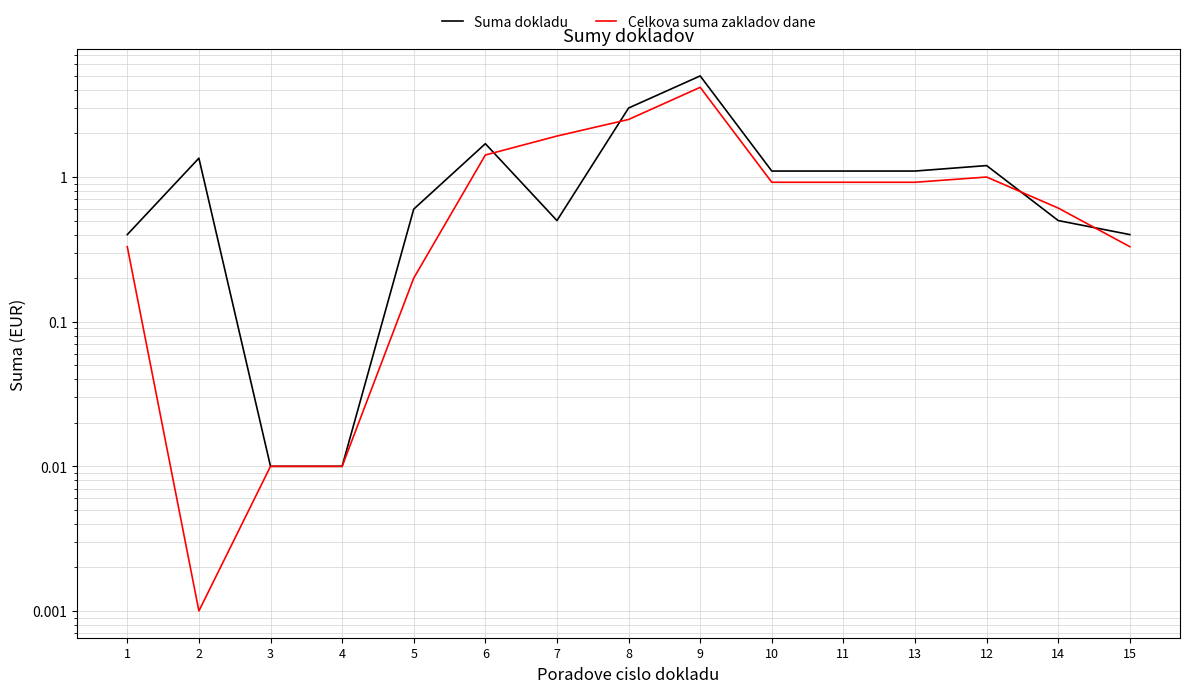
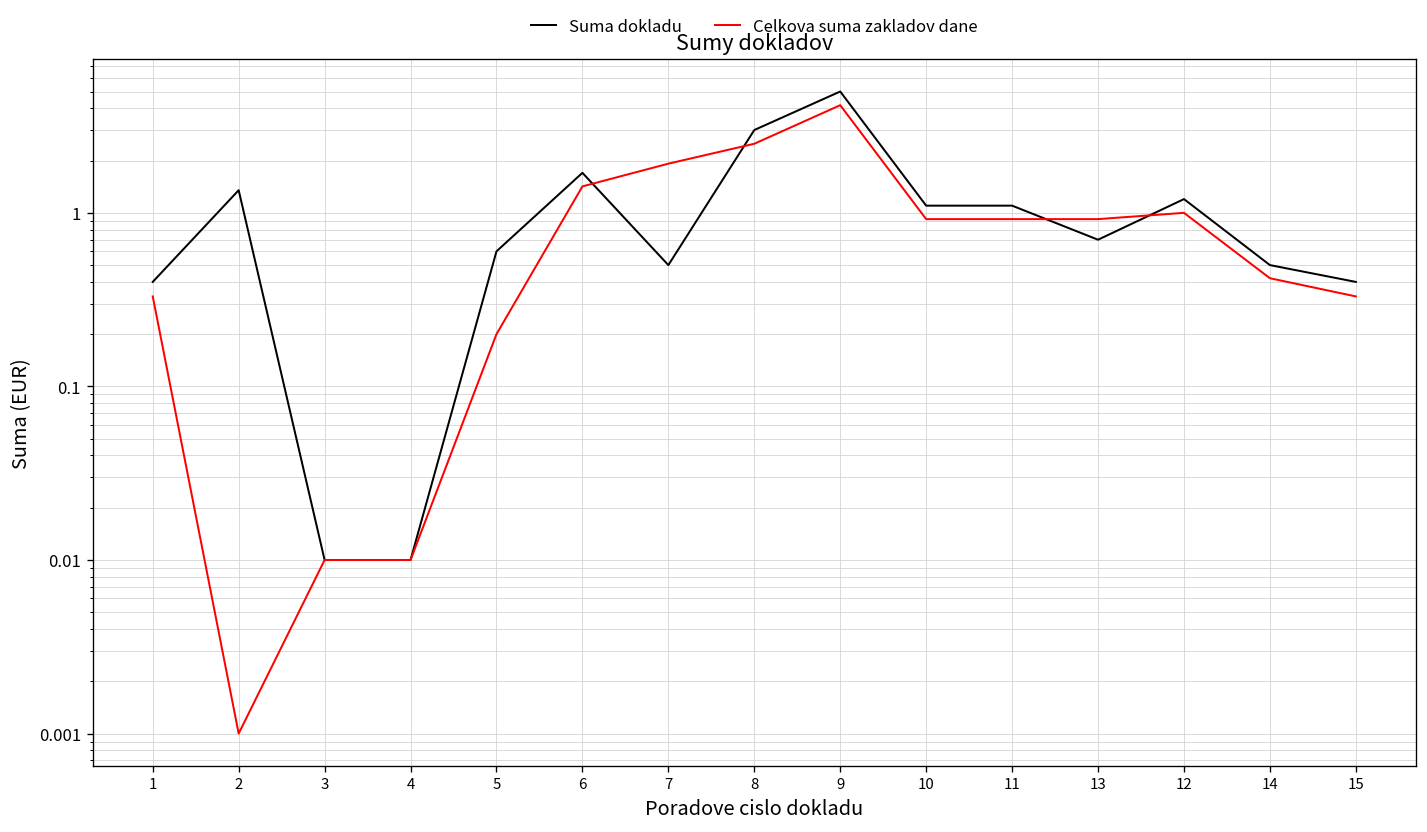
  {
    "Suma dokladu": {
      "1": 0.4,
      "2": 1.4,
      "5": 0.6,
      "6": 1.7,
      "7": 0.5,
      "8": 3.0,
      "9": 5.0,
      "10": 1.1,
      "11": 1.1,
-     "13": 1.1,
+     "13": 0.7,
      "12": 1.2,
      "14": 0.5,
      "15": 0.4
    },
    "Celkova suma zakladov dane": {
      "1": 0.33,
      "2": 0.0010,
      "5": 0.20,
      "6": 1.4,
      "7": 1.9,
      "8": 2.5,
      "9": 4.2,
      "10": 0.9,
      "11": 0.9,
      "13": 0.9,
      "12": 1.0,
-     "14": 0.61,
+     "14": 0.42,
      "15": 0.33
    }
  }
